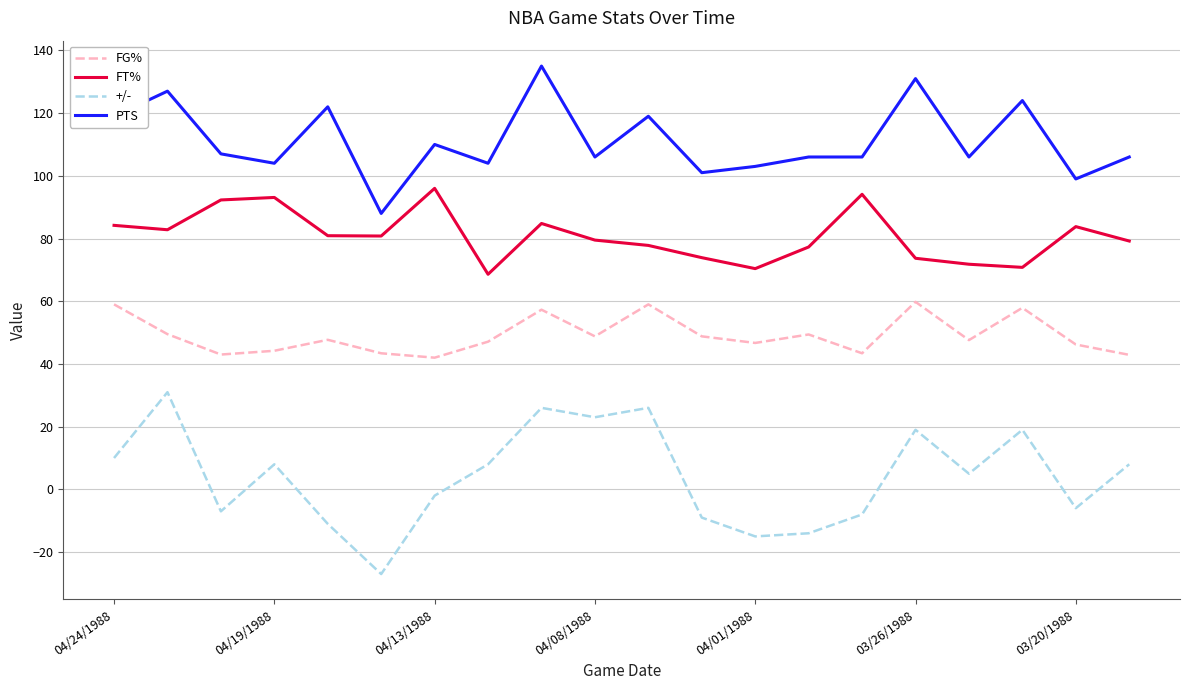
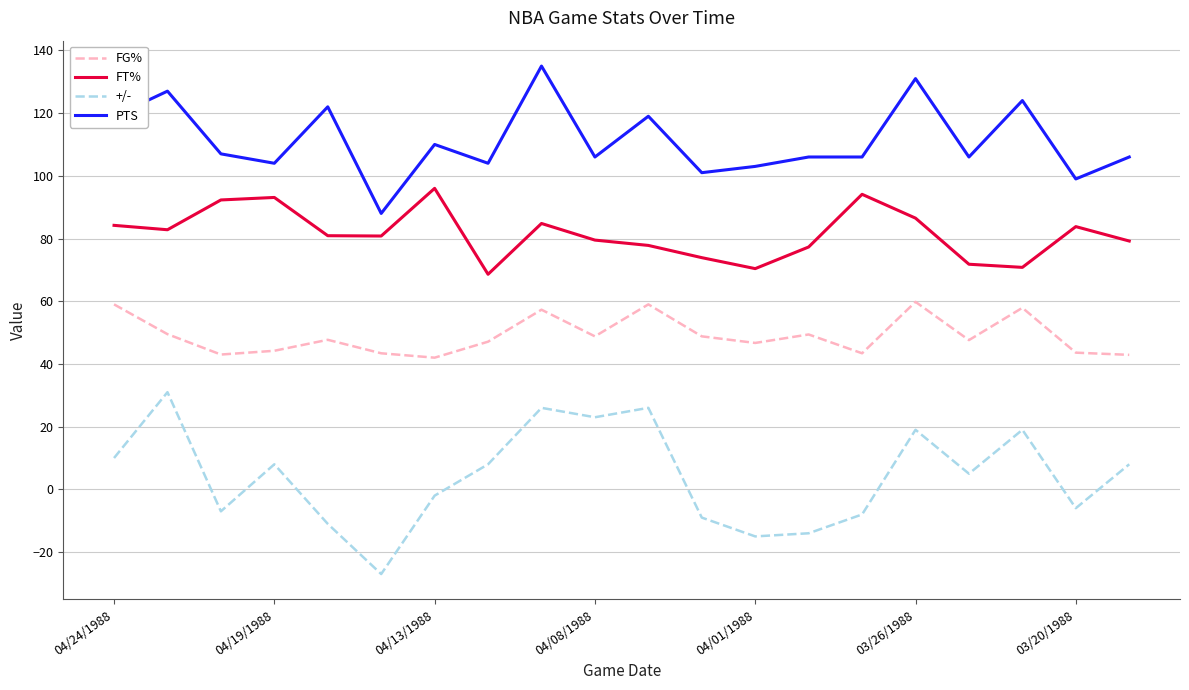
  {
    "FG%": {
      "04/24/1988": 59,
      "04/19/1988": 44,
      "04/13/1988": 42,
      "04/08/1988": 49,
      "04/01/1988": 47,
      "03/26/1988": 60,
-     "03/20/1988": 46
+     "03/20/1988": 44
    },
    "FT%": {
      "04/24/1988": 84,
      "04/19/1988": 93,
      "04/13/1988": 96,
      "04/08/1988": 80,
      "04/01/1988": 70,
-     "03/26/1988": 74,
+     "03/26/1988": 87,
      "03/20/1988": 84
    },
    "+/-": {
      "04/24/1988": 10,
      "04/19/1988": 8,
      "04/13/1988": -2,
      "04/08/1988": 23,
      "04/01/1988": -15,
      "03/26/1988": 19,
      "03/20/1988": -6
    },
    "PTS": {
      "04/19/1988": 104,
      "04/13/1988": 110,
      "04/08/1988": 106,
      "04/01/1988": 103,
      "03/26/1988": 131,
      "03/20/1988": 99
    }
  }
